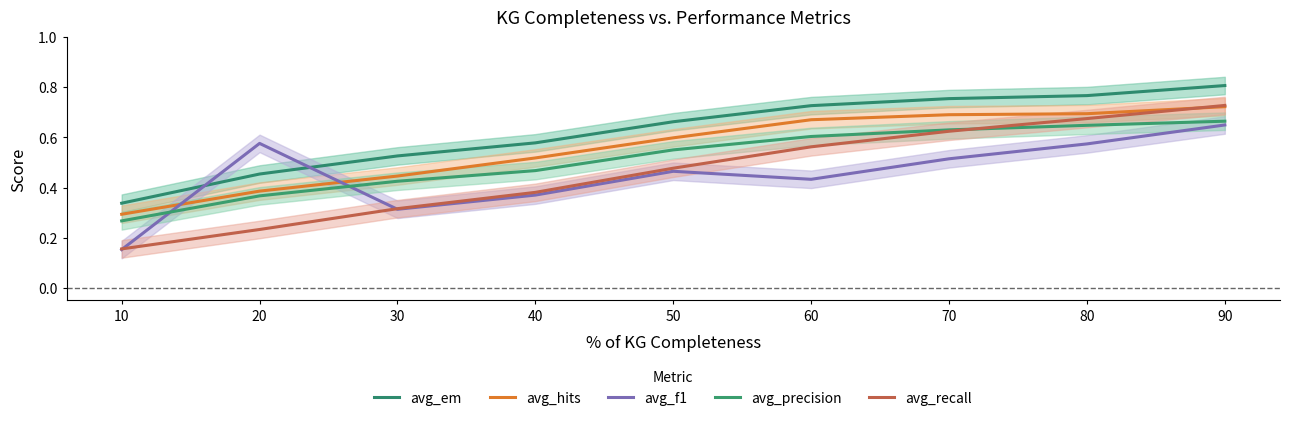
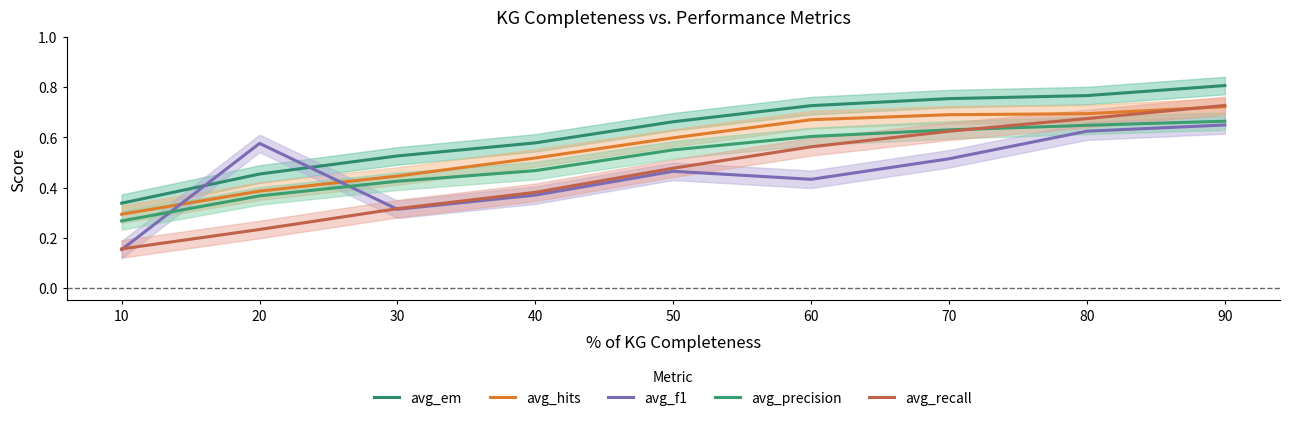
  {
    "avg_f1": {
      "20": 0.58,
      "40": 0.37,
      "50": 0.46,
      "60": 0.43,
      "70": 0.51,
-     "80": 0.57,
+     "80": 0.62,
      "90": 0.65
    }
  }
